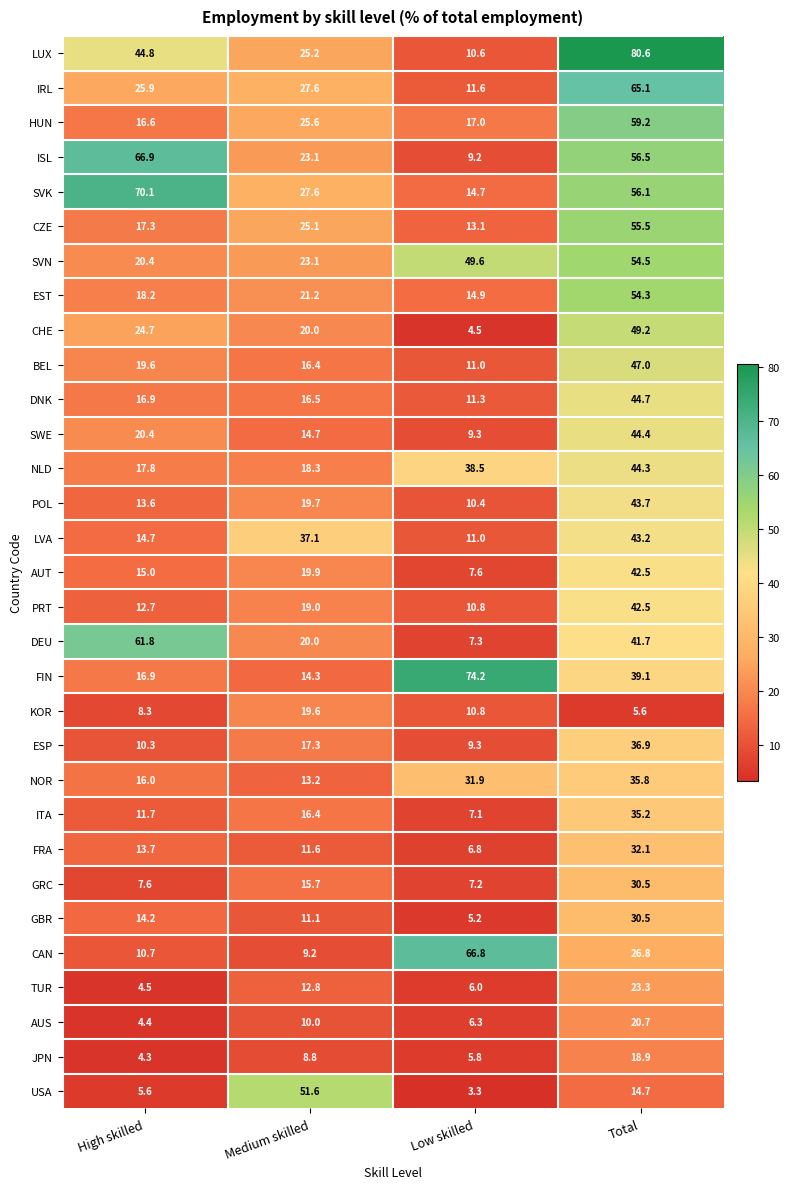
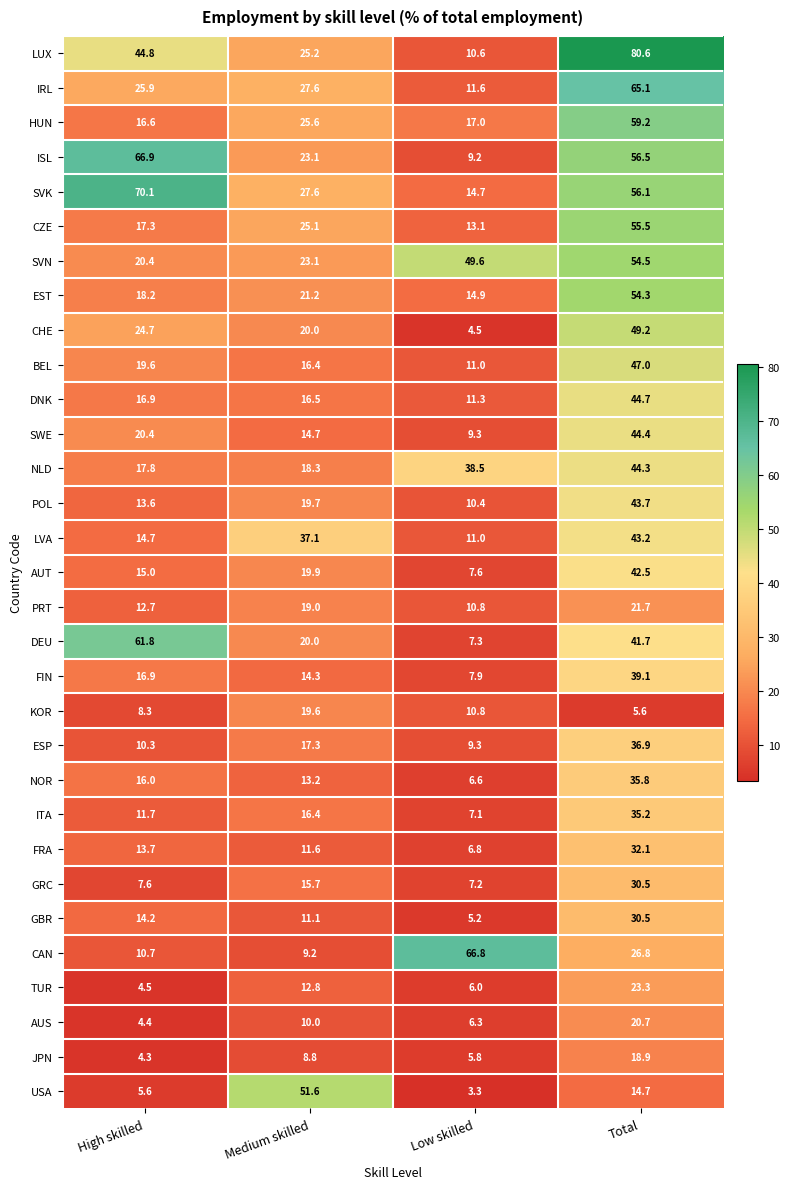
  {
    "LUX": {
      "High skilled": 44.8,
      "Medium skilled": 25.2,
      "Low skilled": 10.6,
      "Total": 80.6
    },
    "IRL": {
      "High skilled": 25.9,
      "Medium skilled": 27.6,
      "Low skilled": 11.6,
      "Total": 65.1
    },
    "HUN": {
      "High skilled": 16.6,
      "Medium skilled": 25.6,
      "Low skilled": 17.0,
      "Total": 59.2
    },
    "ISL": {
      "High skilled": 66.9,
      "Medium skilled": 23.1,
      "Low skilled": 9.2,
      "Total": 56.5
    },
    "SVK": {
      "High skilled": 70.1,
      "Medium skilled": 27.6,
      "Low skilled": 14.7,
      "Total": 56.1
    },
    "CZE": {
      "High skilled": 17.3,
      "Medium skilled": 25.1,
      "Low skilled": 13.1,
      "Total": 55.5
    },
    "SVN": {
      "High skilled": 20.4,
      "Medium skilled": 23.1,
      "Low skilled": 49.6,
      "Total": 54.5
    },
    "EST": {
      "High skilled": 18.2,
      "Medium skilled": 21.2,
      "Low skilled": 14.9,
      "Total": 54.3
    },
    "CHE": {
      "High skilled": 24.7,
      "Medium skilled": 20.0,
      "Low skilled": 4.5,
      "Total": 49.2
    },
    "BEL": {
      "High skilled": 19.6,
      "Medium skilled": 16.4,
      "Low skilled": 11.0,
      "Total": 47.0
    },
    "DNK": {
      "High skilled": 16.9,
      "Medium skilled": 16.5,
      "Low skilled": 11.3,
      "Total": 44.7
    },
    "SWE": {
      "High skilled": 20.4,
      "Medium skilled": 14.7,
      "Low skilled": 9.3,
      "Total": 44.4
    },
    "NLD": {
      "High skilled": 17.8,
      "Medium skilled": 18.3,
      "Low skilled": 38.5,
      "Total": 44.3
    },
    "POL": {
      "High skilled": 13.6,
      "Medium skilled": 19.7,
      "Low skilled": 10.4,
      "Total": 43.7
    },
    "LVA": {
      "High skilled": 14.7,
      "Medium skilled": 37.1,
      "Low skilled": 11.0,
      "Total": 43.2
    },
    "AUT": {
      "High skilled": 15.0,
      "Medium skilled": 19.9,
      "Low skilled": 7.6,
      "Total": 42.5
    },
    "PRT": {
      "High skilled": 12.7,
      "Medium skilled": 19.0,
      "Low skilled": 10.8,
-     "Total": 42.5
+     "Total": 21.7
    },
    "DEU": {
      "High skilled": 61.8,
      "Medium skilled": 20.0,
      "Low skilled": 7.3,
      "Total": 41.7
    },
    "FIN": {
      "High skilled": 16.9,
      "Medium skilled": 14.3,
-     "Low skilled": 74.2,
+     "Low skilled": 7.9,
      "Total": 39.1
    },
    "KOR": {
      "High skilled": 8.3,
      "Medium skilled": 19.6,
      "Low skilled": 10.8,
      "Total": 5.6
    },
    "ESP": {
      "High skilled": 10.3,
      "Medium skilled": 17.3,
      "Low skilled": 9.3,
      "Total": 36.9
    },
    "NOR": {
      "High skilled": 16.0,
      "Medium skilled": 13.2,
-     "Low skilled": 31.9,
+     "Low skilled": 6.6,
      "Total": 35.8
    },
    "ITA": {
      "High skilled": 11.7,
      "Medium skilled": 16.4,
      "Low skilled": 7.1,
      "Total": 35.2
    },
    "FRA": {
      "High skilled": 13.7,
      "Medium skilled": 11.6,
      "Low skilled": 6.8,
      "Total": 32.1
    },
    "GRC": {
      "High skilled": 7.6,
      "Medium skilled": 15.7,
      "Low skilled": 7.2,
      "Total": 30.5
    },
    "GBR": {
      "High skilled": 14.2,
      "Medium skilled": 11.1,
      "Low skilled": 5.2,
      "Total": 30.5
    },
    "CAN": {
      "High skilled": 10.7,
      "Medium skilled": 9.2,
      "Low skilled": 66.8,
      "Total": 26.8
    },
    "TUR": {
      "High skilled": 4.5,
      "Medium skilled": 12.8,
      "Low skilled": 6.0,
      "Total": 23.3
    },
    "AUS": {
      "High skilled": 4.4,
      "Medium skilled": 10.0,
      "Low skilled": 6.3,
      "Total": 20.7
    },
    "JPN": {
      "High skilled": 4.3,
      "Medium skilled": 8.8,
      "Low skilled": 5.8,
      "Total": 18.9
    },
    "USA": {
      "High skilled": 5.6,
      "Medium skilled": 51.6,
      "Low skilled": 3.3,
      "Total": 14.7
    }
  }
